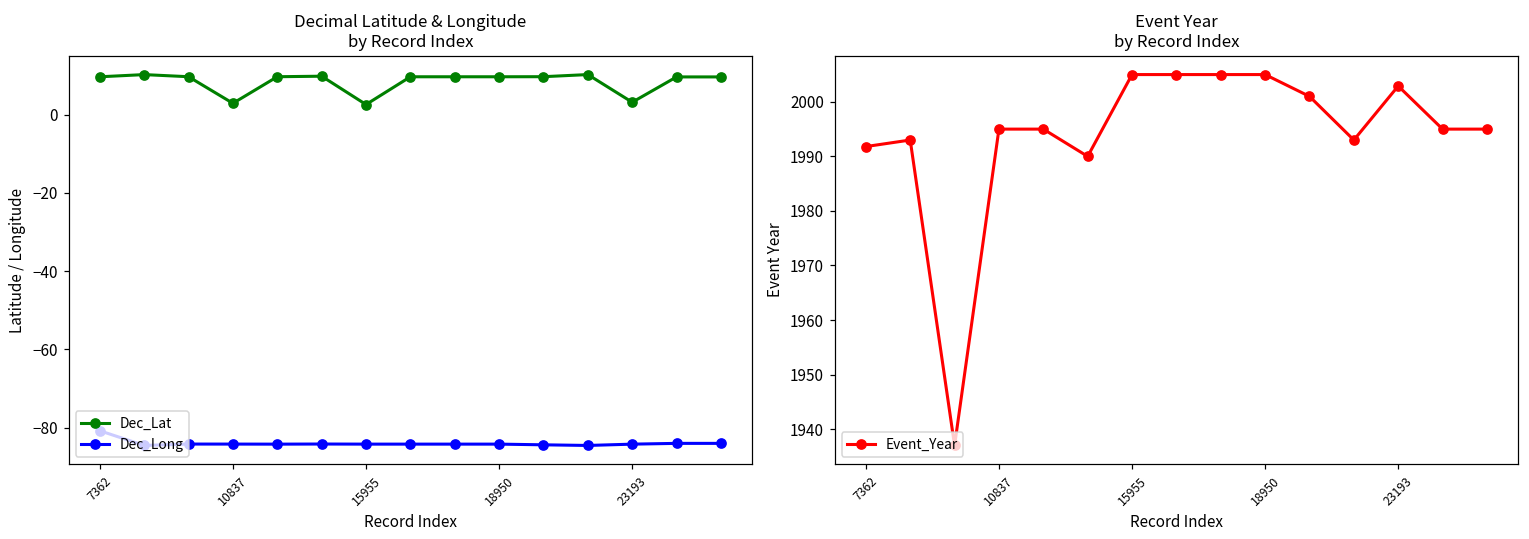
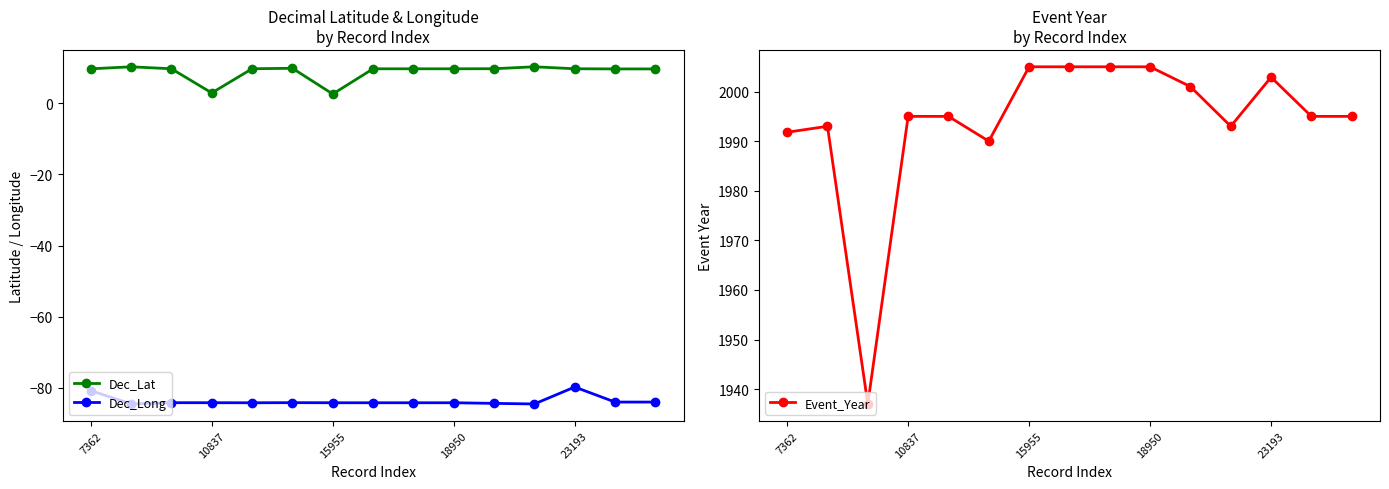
  {
    "Decimal Latitude & Longitude by Record Index": {
      "Dec_Lat": {
        "7362": 10,
        "10837": 3,
        "15955": 3,
        "18950": 10,
-       "23193": 3
+       "23193": 10
      },
      "Dec_Long": {
        "10837": -84,
        "15955": -84,
        "18950": -84,
-       "23193": -84
+       "23193": -80
      }
    },
    "Event Year by Record Index": {
      "7362": 1992,
      "10837": 1995,
      "15955": 2005,
      "18950": 2005,
      "23193": 2003
    }
  }
